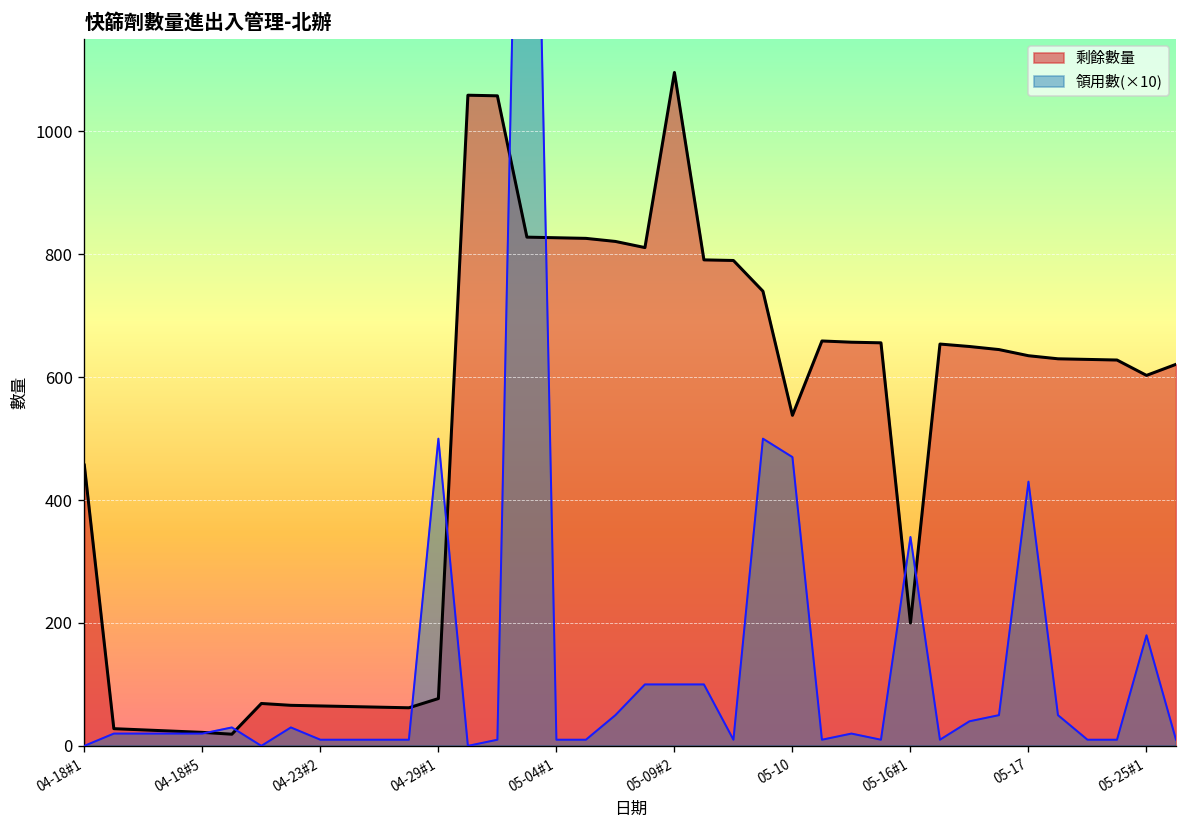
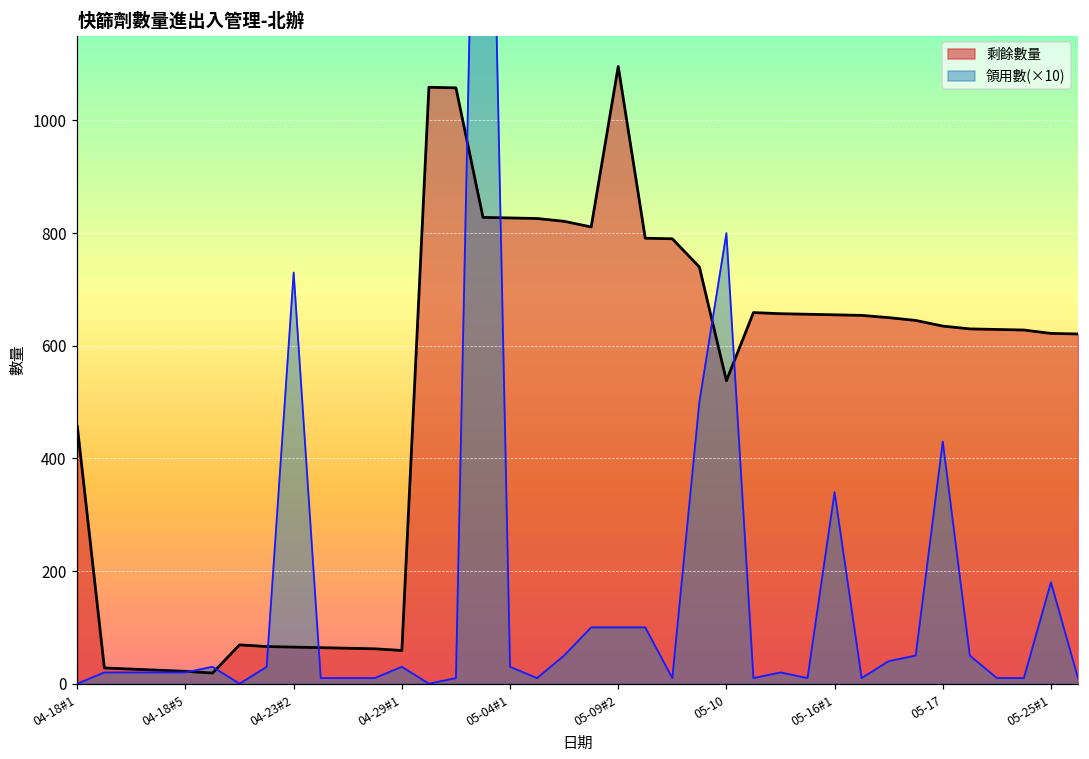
  {
    "剩餘數量": {
      "04-18#1": 460,
      "04-23#2": 70,
-     "04-29#1": 80,
+     "04-29#1": 60,
      "05-04#1": 830,
      "05-09#2": 1100,
      "05-10": 540,
-     "05-16#1": 200,
+     "05-16#1": 660,
      "05-17": 640,
-     "05-25#1": 600
+     "05-25#1": 620
    },
    "領用數(×10)": {
      "04-18#1": 0,
-     "04-23#2": 10,
-     "04-29#1": 500,
-     "05-04#1": 10,
+     "04-23#2": 730,
+     "04-29#1": 30,
+     "05-04#1": 30,
      "05-09#2": 100,
-     "05-10": 470,
+     "05-10": 800,
      "05-16#1": 340,
      "05-17": 430,
      "05-25#1": 180
    }
  }
